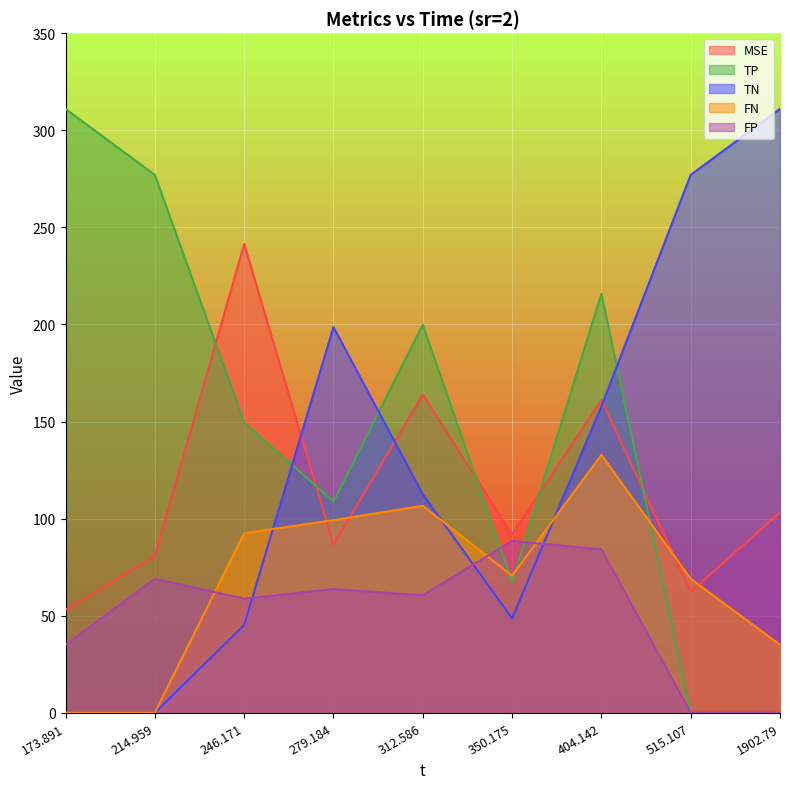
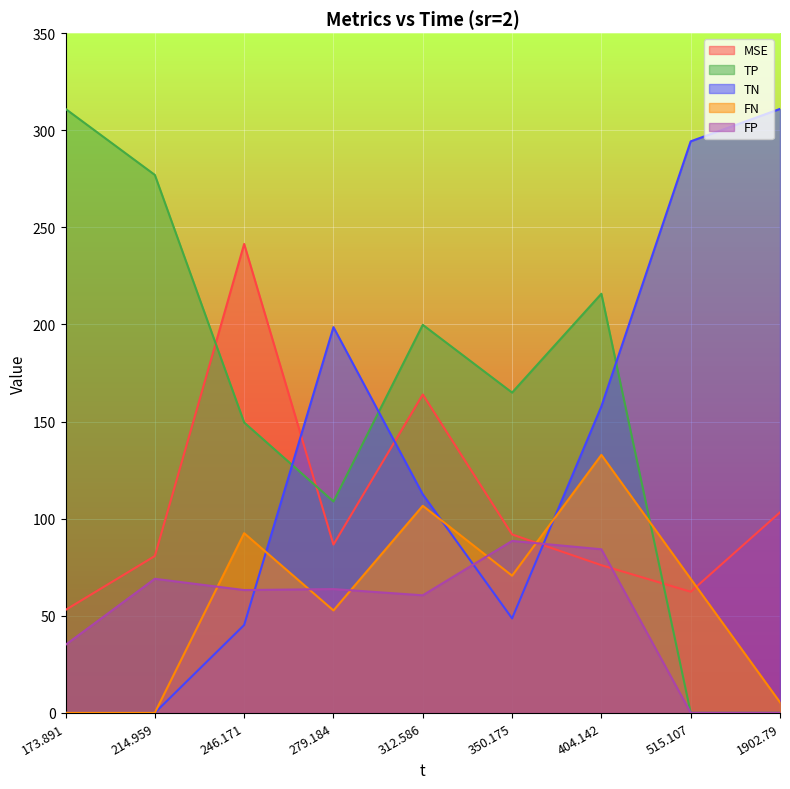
  {
    "MSE": {
      "173.891": 53,
      "214.959": 81,
      "246.171": 241,
      "279.184": 87,
      "312.586": 164,
      "350.175": 92,
-     "404.142": 161,
+     "404.142": 76,
      "515.107": 62,
      "1902.79": 103
    },
    "TP": {
      "173.891": 311,
      "214.959": 277,
      "246.171": 150,
      "279.184": 109,
      "312.586": 200,
-     "350.175": 67,
+     "350.175": 165,
      "404.142": 216
    },
    "TN": {
      "246.171": 45,
      "279.184": 199,
      "312.586": 113,
      "350.175": 49,
      "404.142": 158,
-     "515.107": 277,
+     "515.107": 294,
      "1902.79": 311
    },
    "FN": {
      "246.171": 93,
-     "279.184": 99,
+     "279.184": 53,
      "312.586": 107,
      "350.175": 71,
      "404.142": 133,
      "515.107": 69,
-     "1902.79": 35
+     "1902.79": 5
    },
    "FP": {
      "173.891": 35,
      "214.959": 69,
-     "246.171": 59,
+     "246.171": 63,
      "279.184": 64,
      "312.586": 61,
      "350.175": 89,
      "404.142": 84
    }
  }
